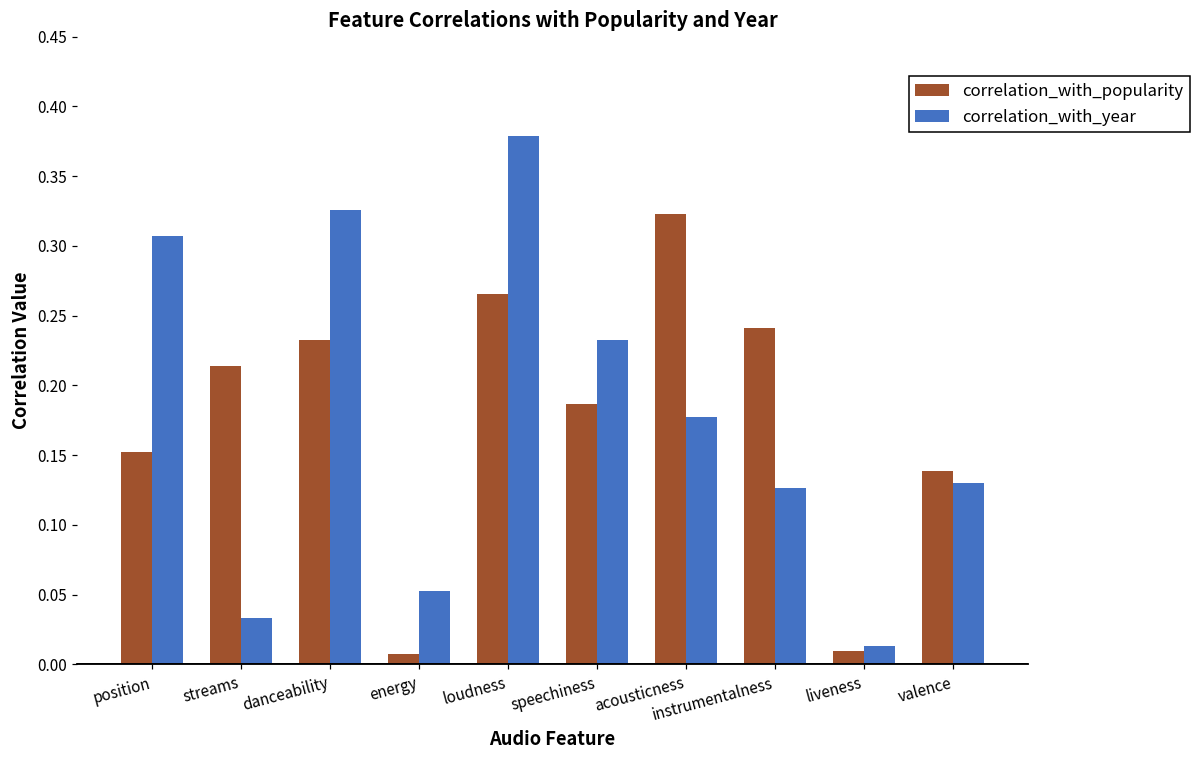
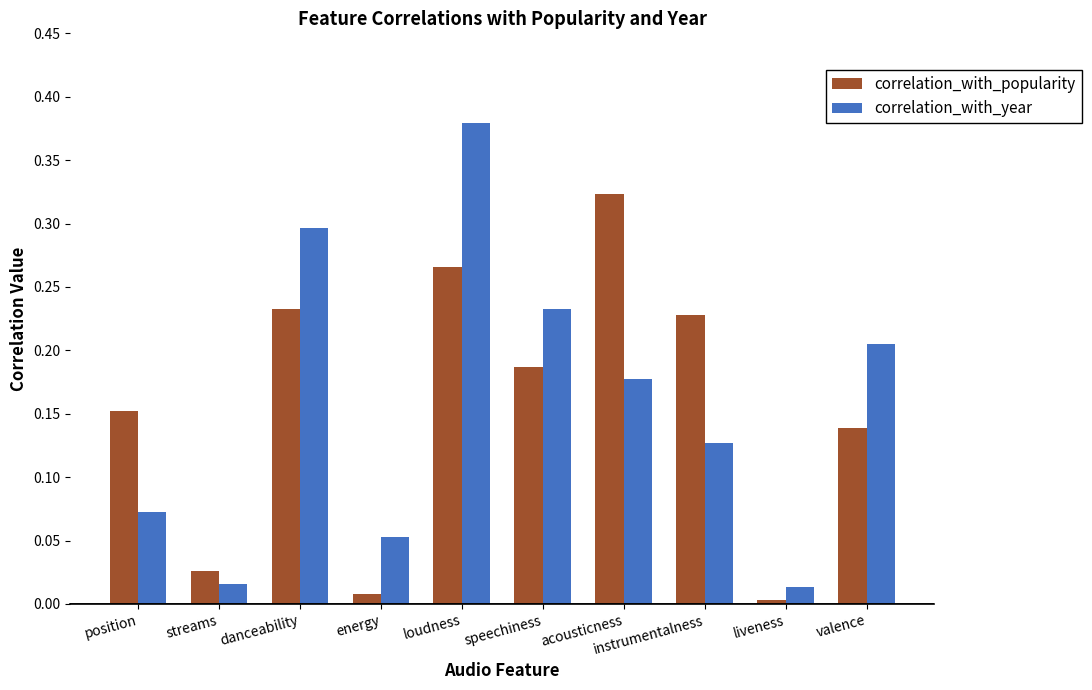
  {
    "correlation_with_popularity": {
      "position": 0.152,
-     "streams": 0.214,
+     "streams": 0.026,
      "danceability": 0.233,
      "energy": 0.007,
      "loudness": 0.266,
      "speechiness": 0.187,
      "acousticness": 0.323,
-     "instrumentalness": 0.241,
-     "liveness": 0.010,
+     "instrumentalness": 0.228,
+     "liveness": 0.003,
      "valence": 0.139
    },
    "correlation_with_year": {
-     "position": 0.307,
-     "streams": 0.033,
-     "danceability": 0.326,
+     "position": 0.072,
+     "streams": 0.016,
+     "danceability": 0.297,
      "energy": 0.053,
      "loudness": 0.379,
      "speechiness": 0.232,
      "acousticness": 0.177,
      "instrumentalness": 0.127,
      "liveness": 0.013,
-     "valence": 0.130
+     "valence": 0.205
    }
  }
